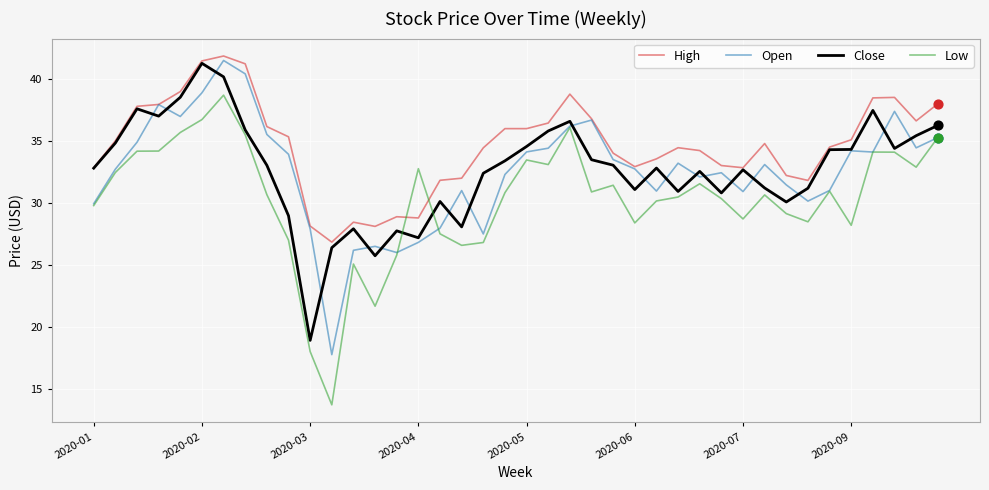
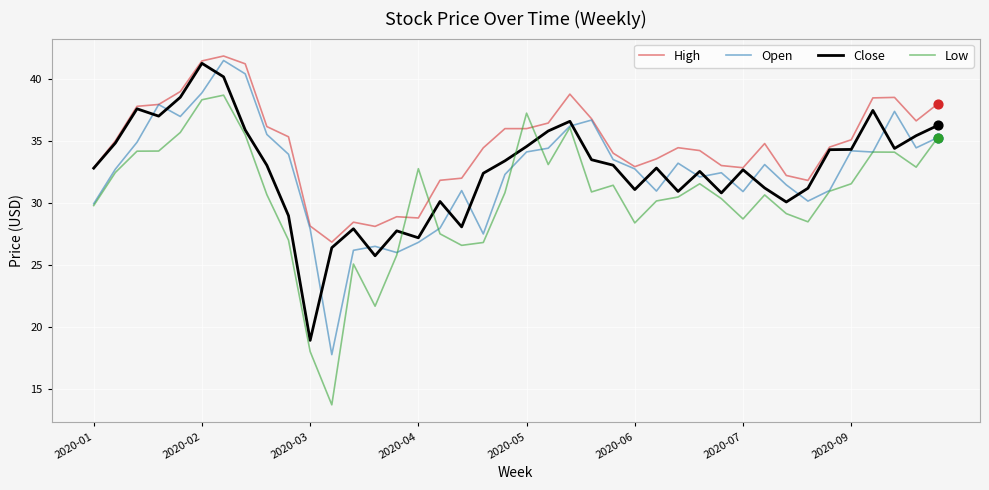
  {
    "Low": {
-     "2020-02": 36.7,
+     "2020-02": 38.3,
      "2020-03": 18.0,
      "2020-04": 32.8,
-     "2020-05": 33.5,
+     "2020-05": 37.2,
      "2020-06": 28.4,
      "2020-07": 28.7,
-     "2020-09": 28.2
+     "2020-09": 31.5
    }
  }
